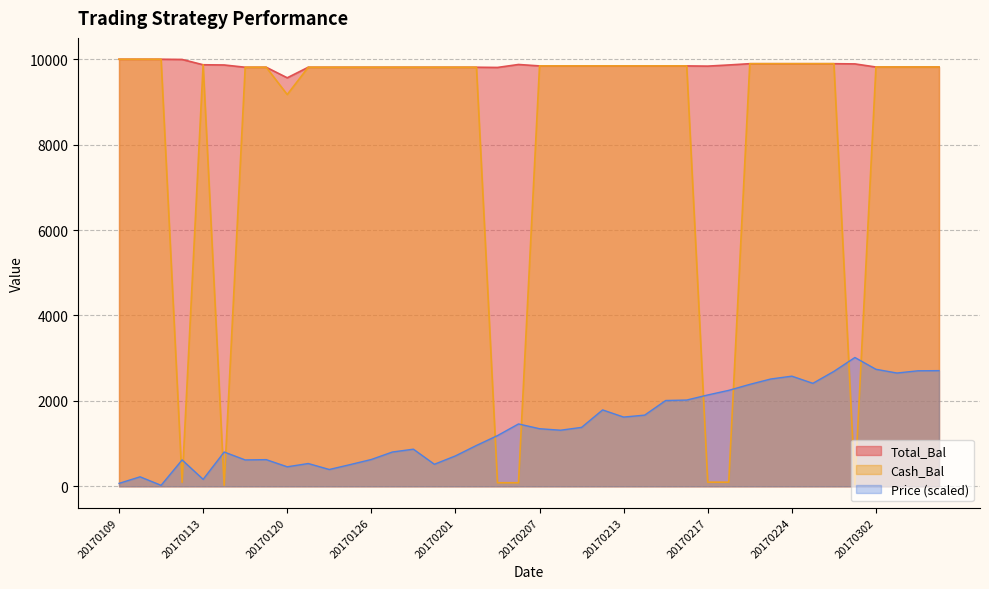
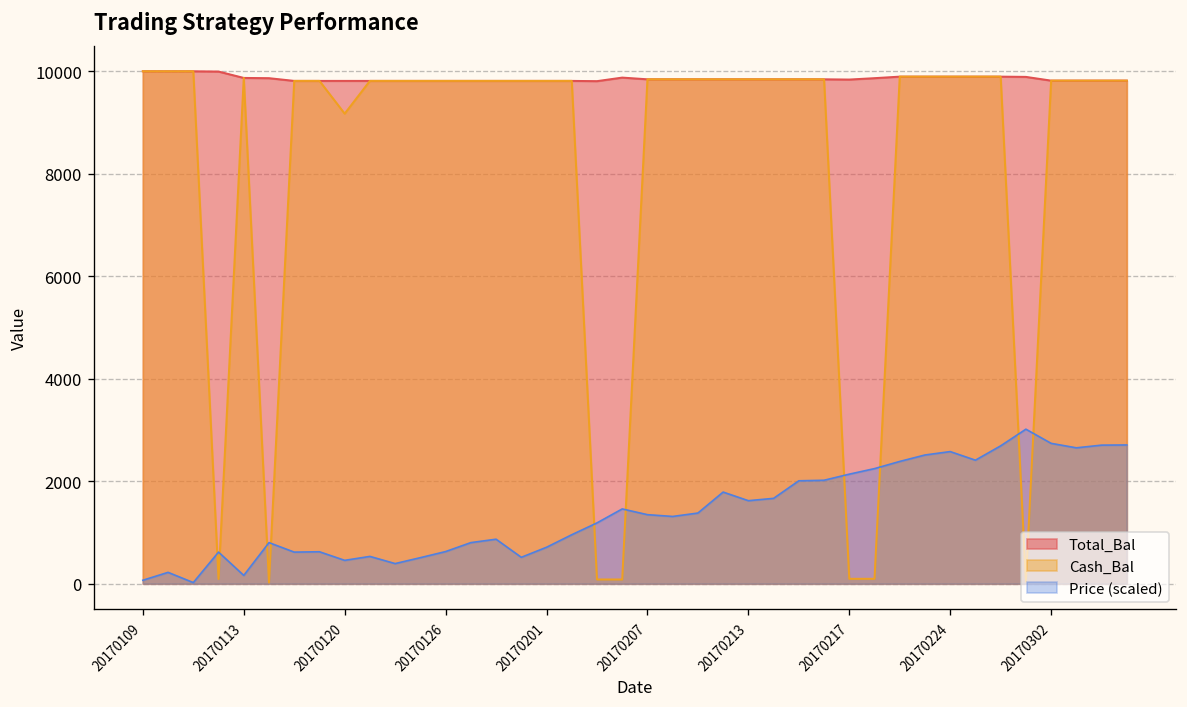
  {
    "Total_Bal": {
-     "20170120": 9600,
+     "20170120": 9800,
      "20170217": 9800
    },
    "Cash_Bal": {
      "20170120": 9200,
      "20170217": 100
    },
    "Price (scaled)": {
      "20170109": 100,
      "20170113": 200,
      "20170120": 500,
      "20170126": 600,
      "20170201": 700,
      "20170207": 1300,
      "20170213": 1600,
      "20170217": 2100,
      "20170224": 2600,
      "20170302": 2700
    }
  }
